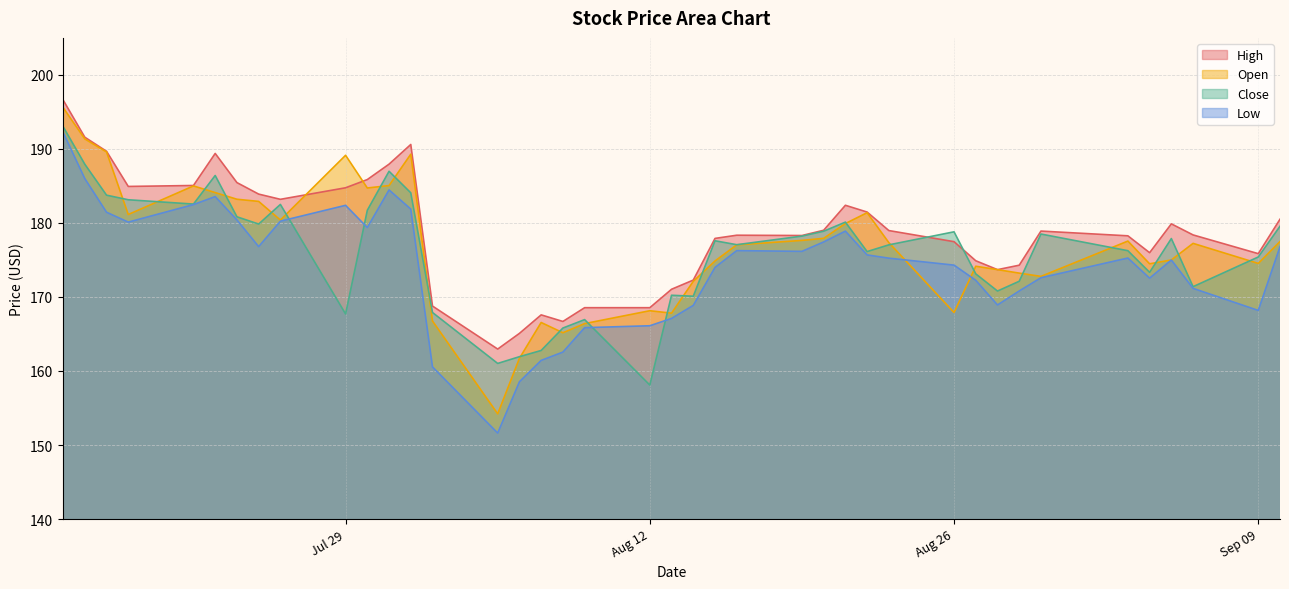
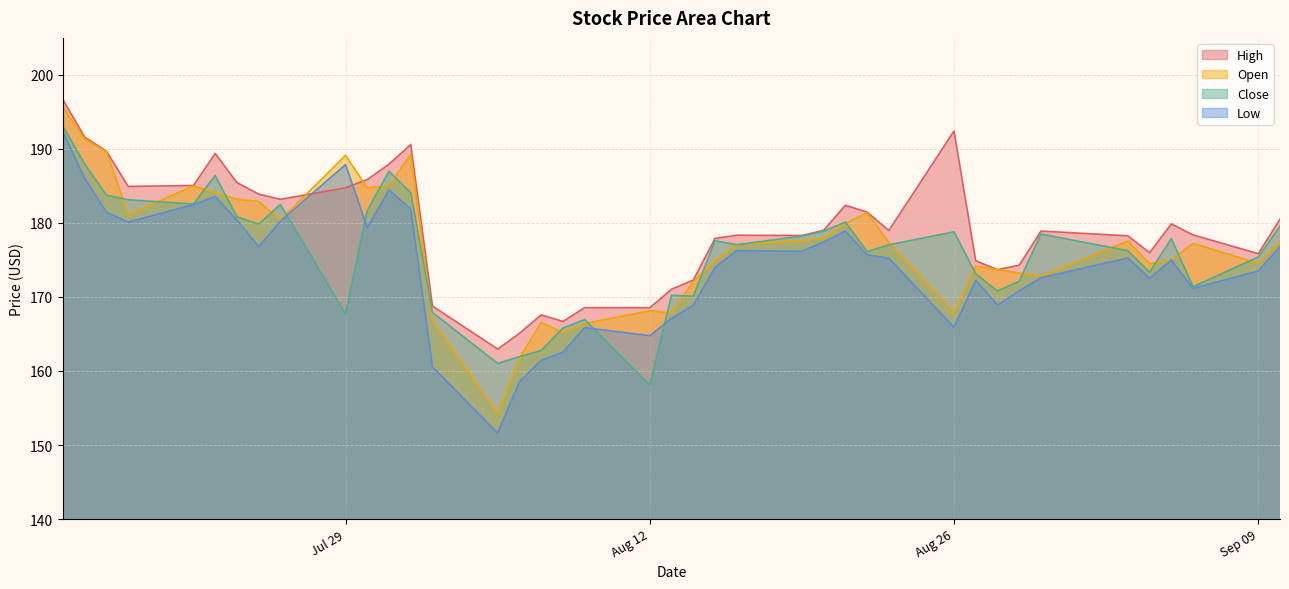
  {
    "High": {
      "Jul 29": 185,
      "Aug 12": 169,
-     "Aug 26": 177,
+     "Aug 26": 192,
      "Sep 09": 176
    },
    "Open": {
      "Jul 29": 189,
      "Aug 12": 168,
      "Aug 26": 168,
      "Sep 09": 175
    },
    "Close": {
      "Jul 29": 168,
      "Aug 12": 158,
      "Aug 26": 179,
      "Sep 09": 175
    },
    "Low": {
-     "Jul 29": 182,
-     "Aug 12": 166,
-     "Aug 26": 174,
-     "Sep 09": 168
+     "Jul 29": 188,
+     "Aug 12": 165,
+     "Aug 26": 166,
+     "Sep 09": 174
    }
  }
